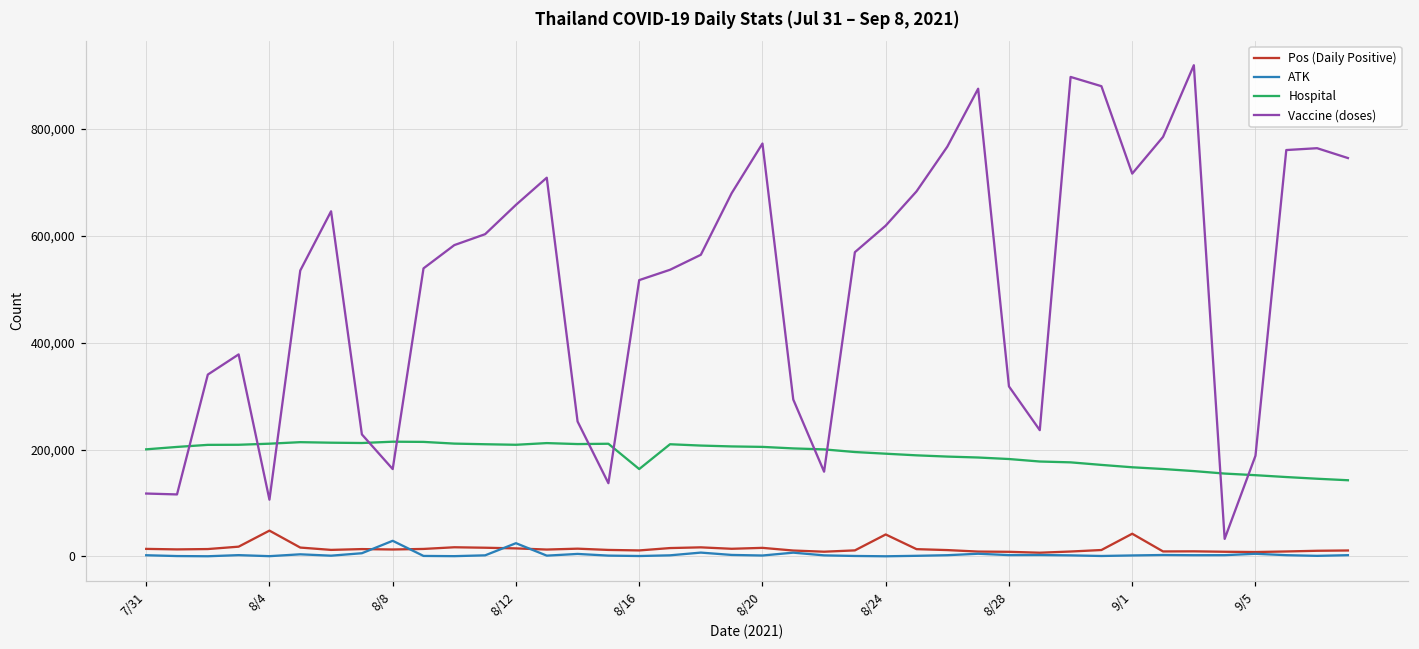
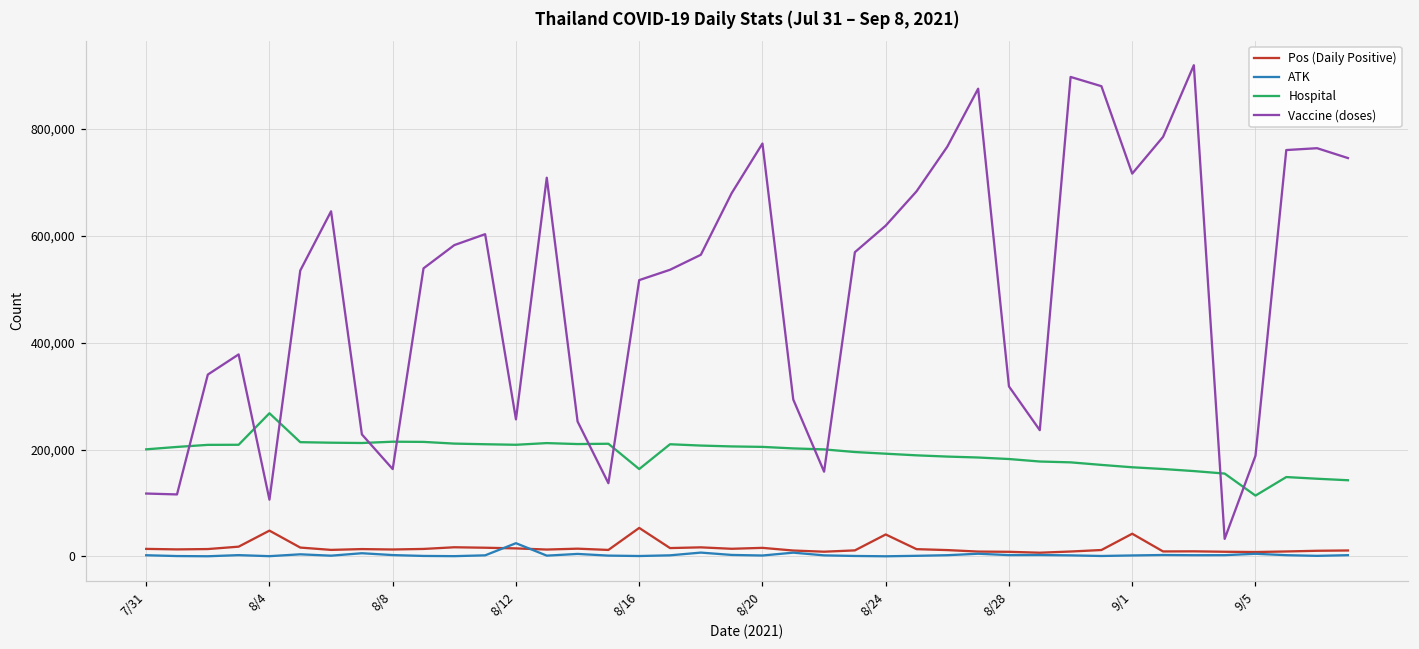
  {
    "Pos (Daily Positive)": {
      "7/31": "10,000",
      "8/4": "50,000",
      "8/8": "10,000",
      "8/12": "20,000",
-     "8/16": "10,000",
+     "8/16": "50,000",
      "8/20": "20,000",
      "8/24": "40,000",
      "8/28": "10,000",
      "9/1": "40,000"
    },
    "ATK": {
      "7/31": "0",
      "8/4": "0",
-     "8/8": "30,000",
+     "8/8": "0",
      "8/12": "20,000",
      "8/16": "0",
      "8/20": "0",
      "8/24": "0",
      "8/28": "0",
      "9/1": "0"
    },
    "Hospital": {
      "7/31": "200,000",
-     "8/4": "210,000",
+     "8/4": "270,000",
      "8/8": "210,000",
      "8/12": "210,000",
      "8/16": "160,000",
      "8/20": "210,000",
      "8/24": "190,000",
      "8/28": "180,000",
      "9/1": "170,000",
-     "9/5": "150,000"
+     "9/5": "110,000"
    },
    "Vaccine (doses)": {
      "7/31": "120,000",
      "8/4": "110,000",
      "8/8": "160,000",
-     "8/12": "660,000",
+     "8/12": "260,000",
      "8/16": "520,000",
      "8/20": "770,000",
      "8/24": "620,000",
      "8/28": "320,000",
      "9/1": "720,000",
      "9/5": "190,000"
    }
  }
